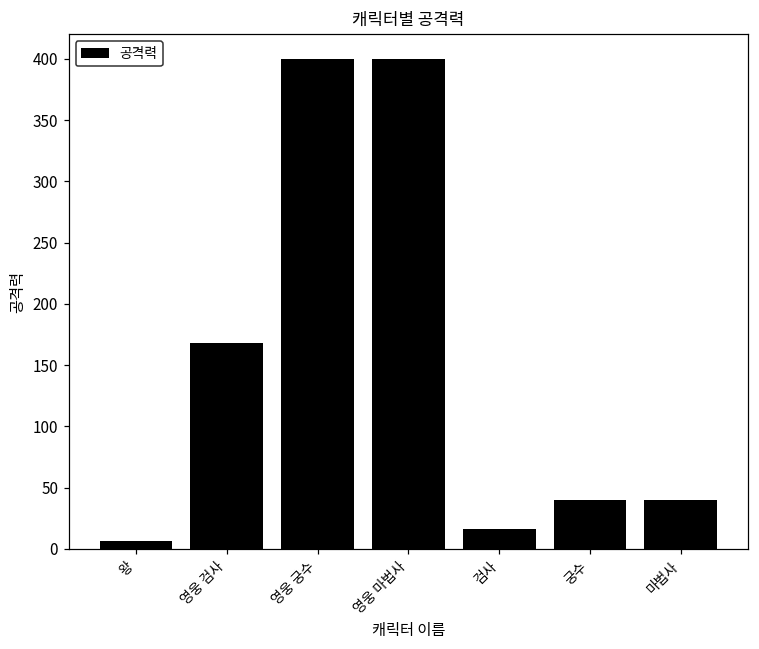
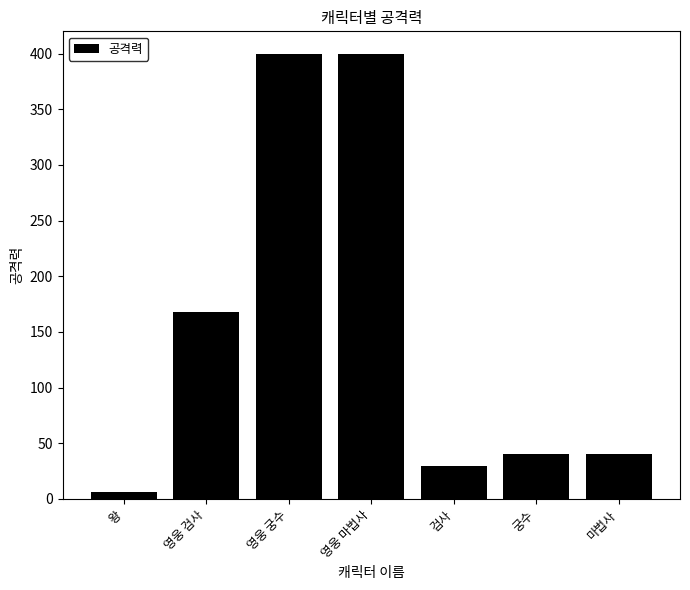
  {
    "왕": 6,
    "영웅 검사": 168,
    "영웅 궁수": 400,
    "영웅 마법사": 400,
-   "검사": 16,
+   "검사": 30,
    "궁수": 40,
    "마법사": 40
  }
